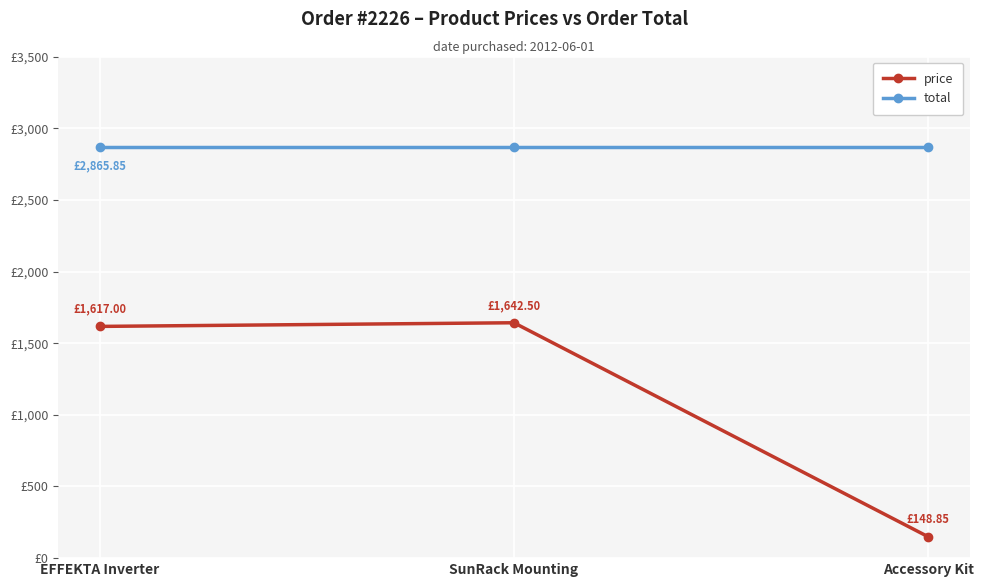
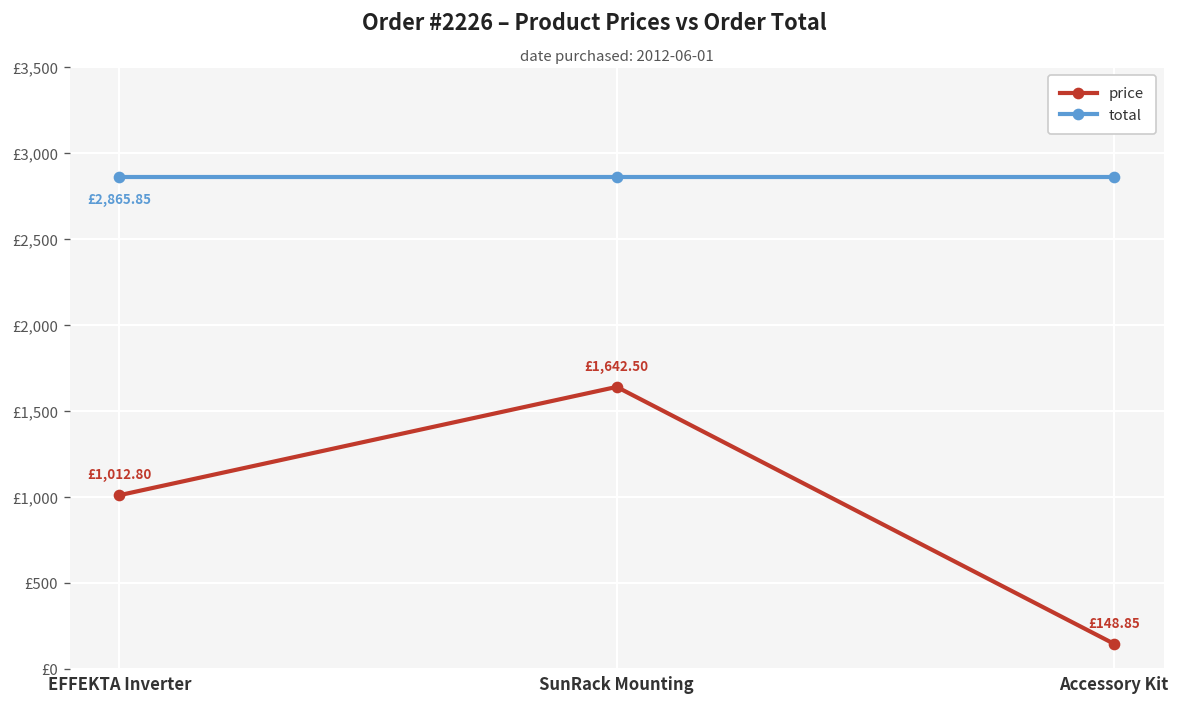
  {
    "price": {
-     "EFFEKTA Inverter": "£1,617.00",
+     "EFFEKTA Inverter": "£1,012.80",
      "SunRack Mounting": "£1,642.50",
      "Accessory Kit": "£148.85"
    },
    "total": {
      "EFFEKTA Inverter": "£2,865.85"
    }
  }
